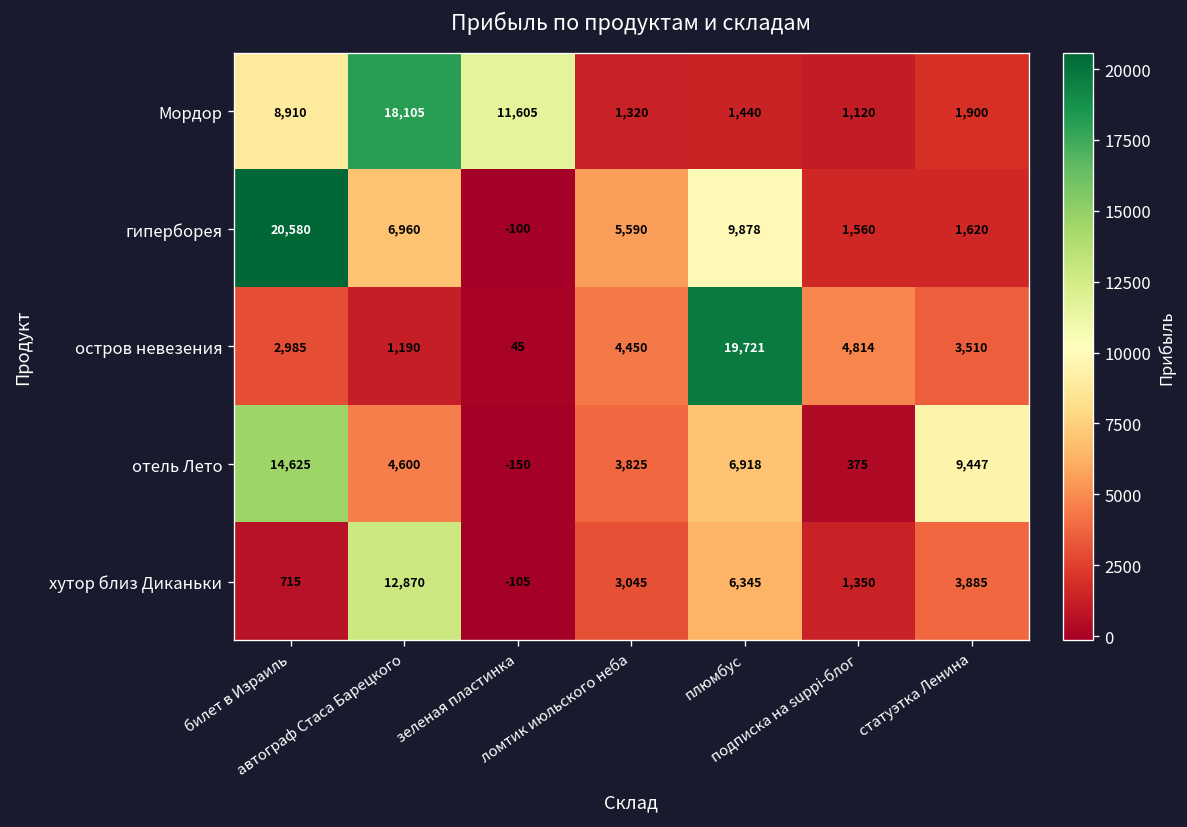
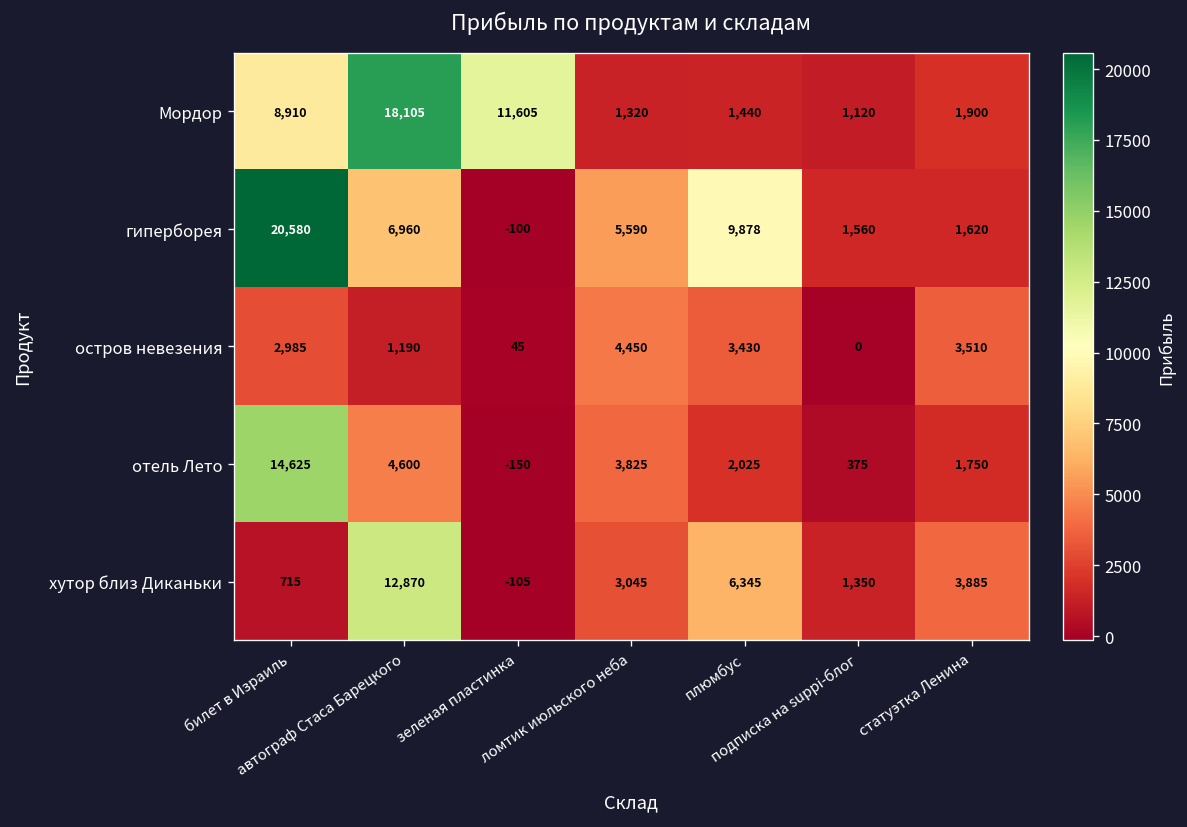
  {
    "Мордор": {
      "билет в Израиль": "8,910",
      "автограф Стаса Барецкого": "18,105",
      "зеленая пластинка": "11,605",
      "ломтик июльского неба": "1,320",
      "плюмбус": "1,440",
      "подписка на suppi-блог": "1,120",
      "статуэтка Ленина": "1,900"
    },
    "гиперборея": {
      "билет в Израиль": "20,580",
      "автограф Стаса Барецкого": "6,960",
      "зеленая пластинка": "-100",
      "ломтик июльского неба": "5,590",
      "плюмбус": "9,878",
      "подписка на suppi-блог": "1,560",
      "статуэтка Ленина": "1,620"
    },
    "остров невезения": {
      "билет в Израиль": "2,985",
      "автограф Стаса Барецкого": "1,190",
      "зеленая пластинка": "45",
      "ломтик июльского неба": "4,450",
-     "плюмбус": "19,721",
-     "подписка на suppi-блог": "4,814",
+     "плюмбус": "3,430",
+     "подписка на suppi-блог": "0",
      "статуэтка Ленина": "3,510"
    },
    "отель Лето": {
      "билет в Израиль": "14,625",
      "автограф Стаса Барецкого": "4,600",
      "зеленая пластинка": "-150",
      "ломтик июльского неба": "3,825",
-     "плюмбус": "6,918",
+     "плюмбус": "2,025",
      "подписка на suppi-блог": "375",
-     "статуэтка Ленина": "9,447"
+     "статуэтка Ленина": "1,750"
    },
    "хутор близ Диканьки": {
      "билет в Израиль": "715",
      "автограф Стаса Барецкого": "12,870",
      "зеленая пластинка": "-105",
      "ломтик июльского неба": "3,045",
      "плюмбус": "6,345",
      "подписка на suppi-блог": "1,350",
      "статуэтка Ленина": "3,885"
    }
  }
